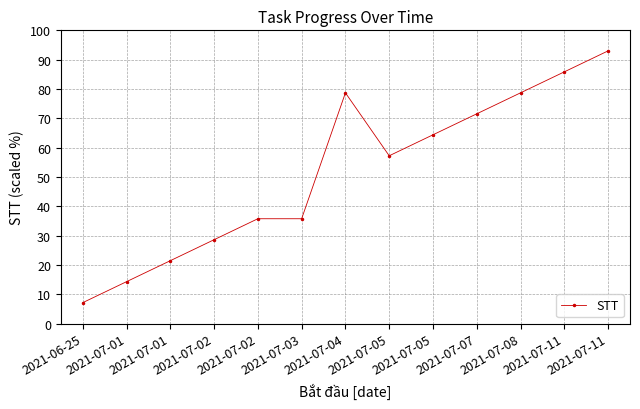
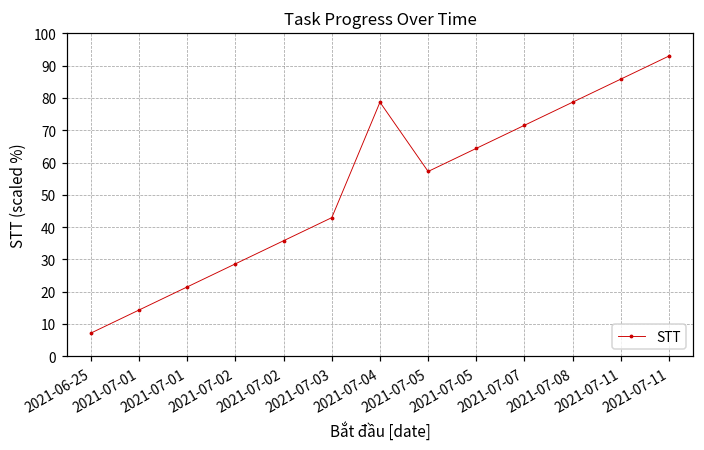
  {
    "2021-06-25": 7,
-   "2021-07-03": 36,
+   "2021-07-03": 43,
    "2021-07-04": 79,
    "2021-07-07": 72,
    "2021-07-08": 79
  }
